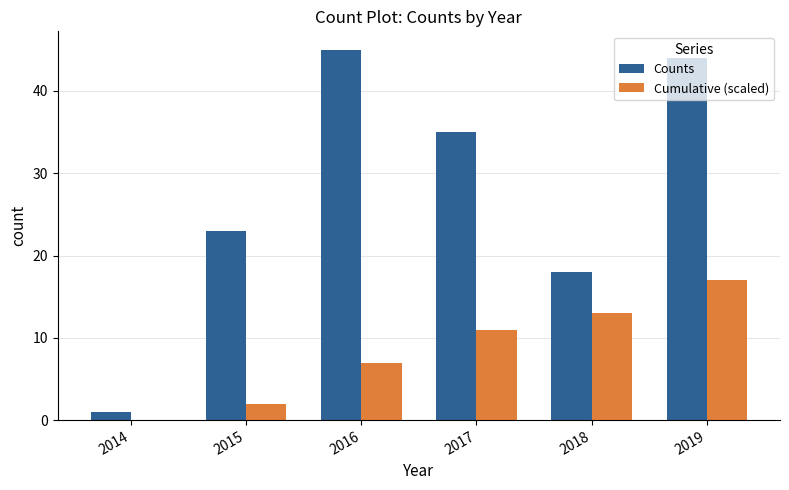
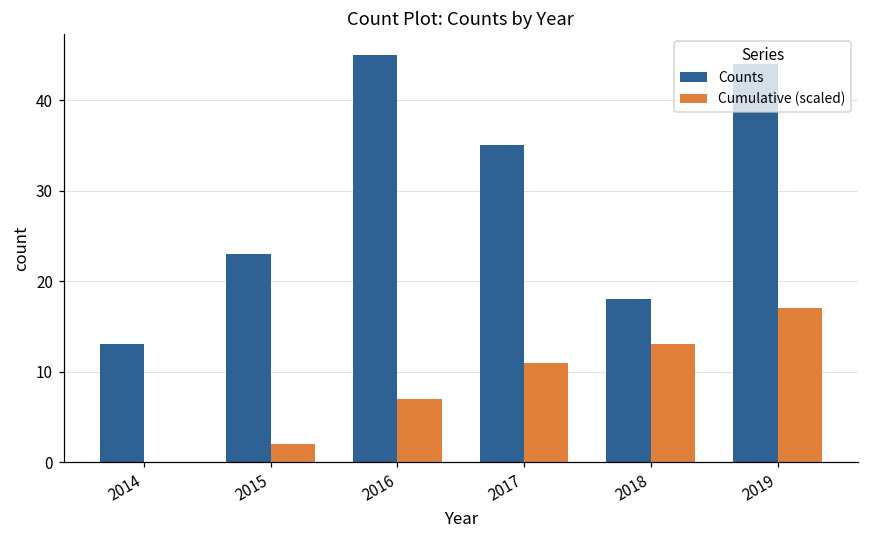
  {
    "Counts": {
-     "2014": 1,
+     "2014": 13,
      "2015": 23,
      "2016": 45,
      "2017": 35,
      "2018": 18
    },
    "Cumulative (scaled)": {
      "2014": 0,
      "2015": 2,
      "2016": 7,
      "2017": 11,
      "2018": 13,
      "2019": 17
    }
  }
